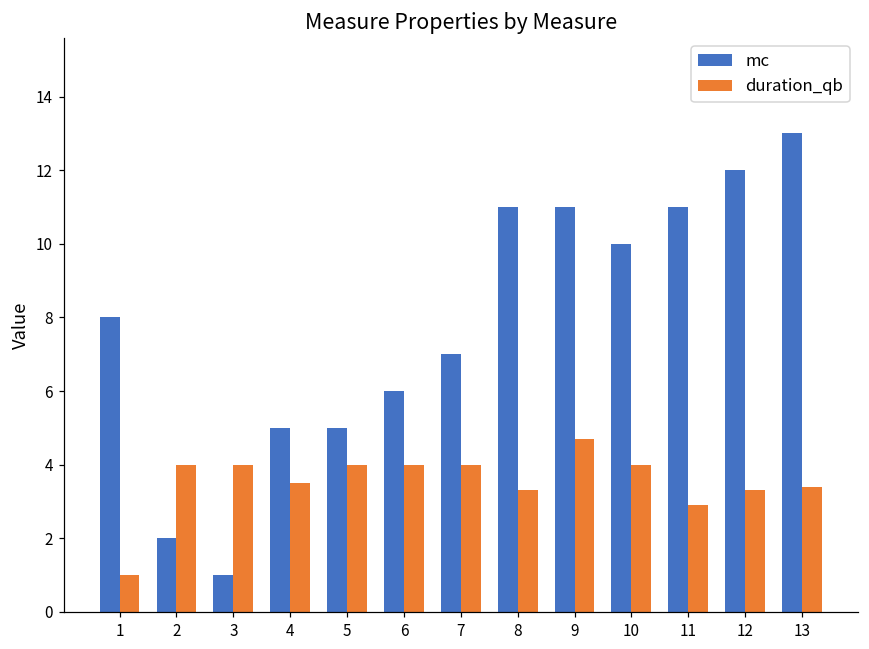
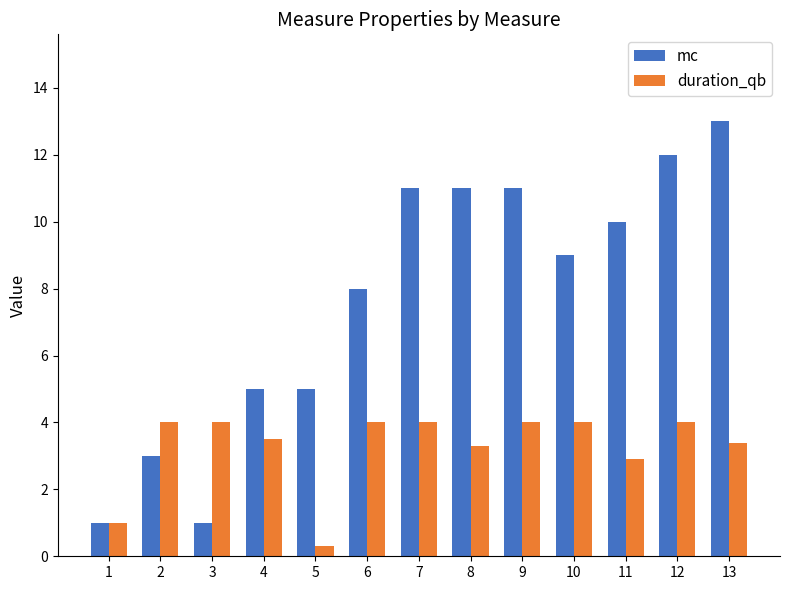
  {
    "mc": {
-     "1": 8,
-     "2": 2,
+     "1": 1,
+     "2": 3,
      "3": 1,
      "4": 5,
      "5": 5,
-     "6": 6,
-     "7": 7,
+     "6": 8,
+     "7": 11,
      "8": 11,
      "9": 11,
-     "10": 10,
-     "11": 11,
+     "10": 9,
+     "11": 10,
      "12": 12,
      "13": 13
    },
    "duration_qb": {
      "1": 1.0,
      "2": 4.0,
      "3": 4.0,
      "4": 3.5,
-     "5": 4.0,
+     "5": 0.3,
      "6": 4.0,
      "7": 4.0,
      "8": 3.3,
-     "9": 4.7,
+     "9": 4.0,
      "10": 4.0,
      "11": 2.9,
-     "12": 3.3,
+     "12": 4.0,
      "13": 3.4
    }
  }
